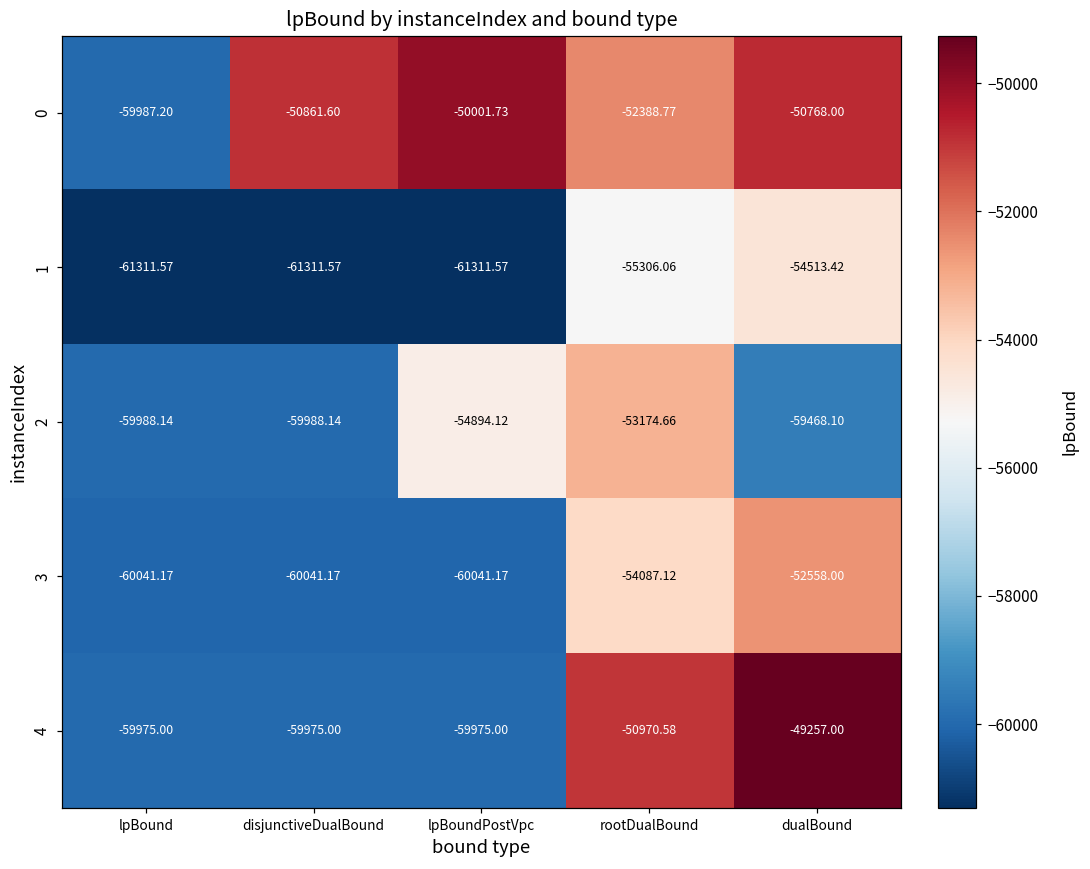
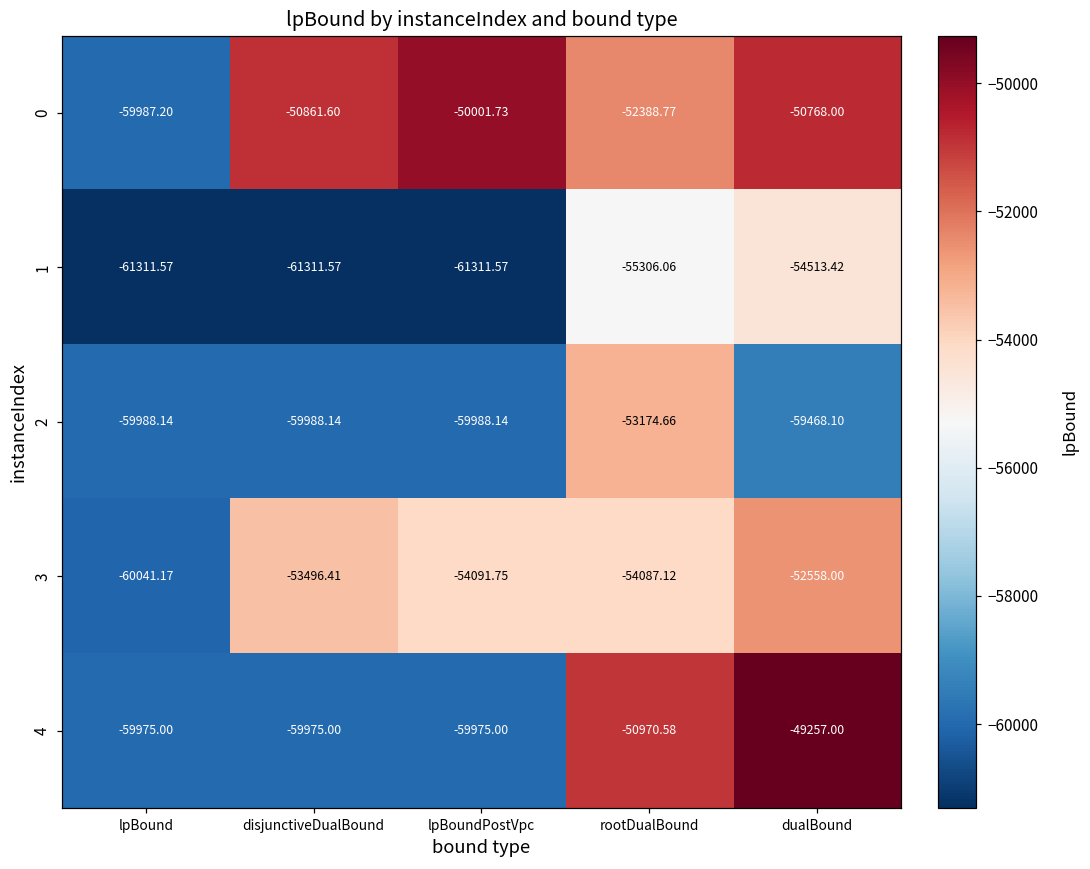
  {
    "0": {
      "lpBound": -59987.20,
      "disjunctiveDualBound": -50861.60,
      "lpBoundPostVpc": -50001.73,
      "rootDualBound": -52388.77,
      "dualBound": -50768.00
    },
    "1": {
      "lpBound": -61311.57,
      "disjunctiveDualBound": -61311.57,
      "lpBoundPostVpc": -61311.57,
      "rootDualBound": -55306.06,
      "dualBound": -54513.42
    },
    "2": {
      "lpBound": -59988.14,
      "disjunctiveDualBound": -59988.14,
-     "lpBoundPostVpc": -54894.12,
+     "lpBoundPostVpc": -59988.14,
      "rootDualBound": -53174.66,
      "dualBound": -59468.10
    },
    "3": {
      "lpBound": -60041.17,
-     "disjunctiveDualBound": -60041.17,
-     "lpBoundPostVpc": -60041.17,
+     "disjunctiveDualBound": -53496.41,
+     "lpBoundPostVpc": -54091.75,
      "rootDualBound": -54087.12,
      "dualBound": -52558.00
    },
    "4": {
      "lpBound": -59975.00,
      "disjunctiveDualBound": -59975.00,
      "lpBoundPostVpc": -59975.00,
      "rootDualBound": -50970.58,
      "dualBound": -49257.00
    }
  }
